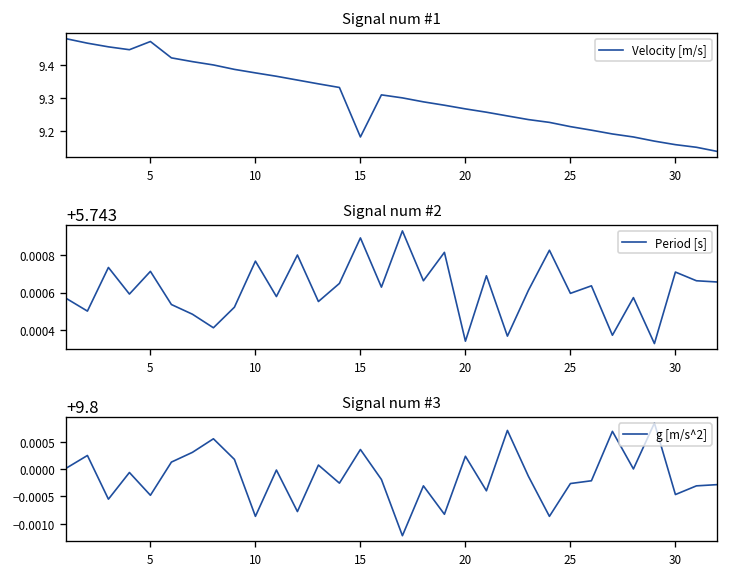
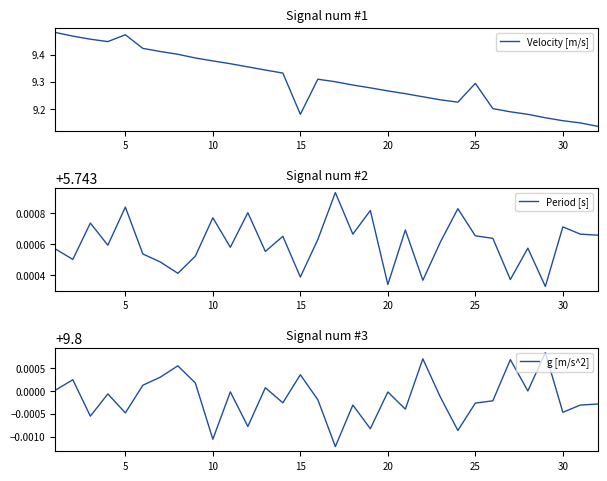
  {
    "Signal num #1": {
      "5": 9.47,
      "10": 9.38,
      "15": 9.18,
      "20": 9.27,
-     "25": 9.21,
+     "25": 9.29,
      "30": 9.16
    },
    "Signal num #2": {
-     "5": 5.74371,
+     "5": 5.74384,
      "10": 5.74377,
-     "15": 5.74389,
+     "15": 5.74339,
      "20": 5.74334,
-     "25": 5.74360,
+     "25": 5.74365,
      "30": 5.74371
    },
    "Signal num #3": {
      "5": 9.7995,
-     "10": 9.7991,
+     "10": 9.7989,
      "15": 9.8004,
-     "20": 9.8002,
+     "20": 9.8000,
      "25": 9.7997,
      "30": 9.7995
    }
  }
